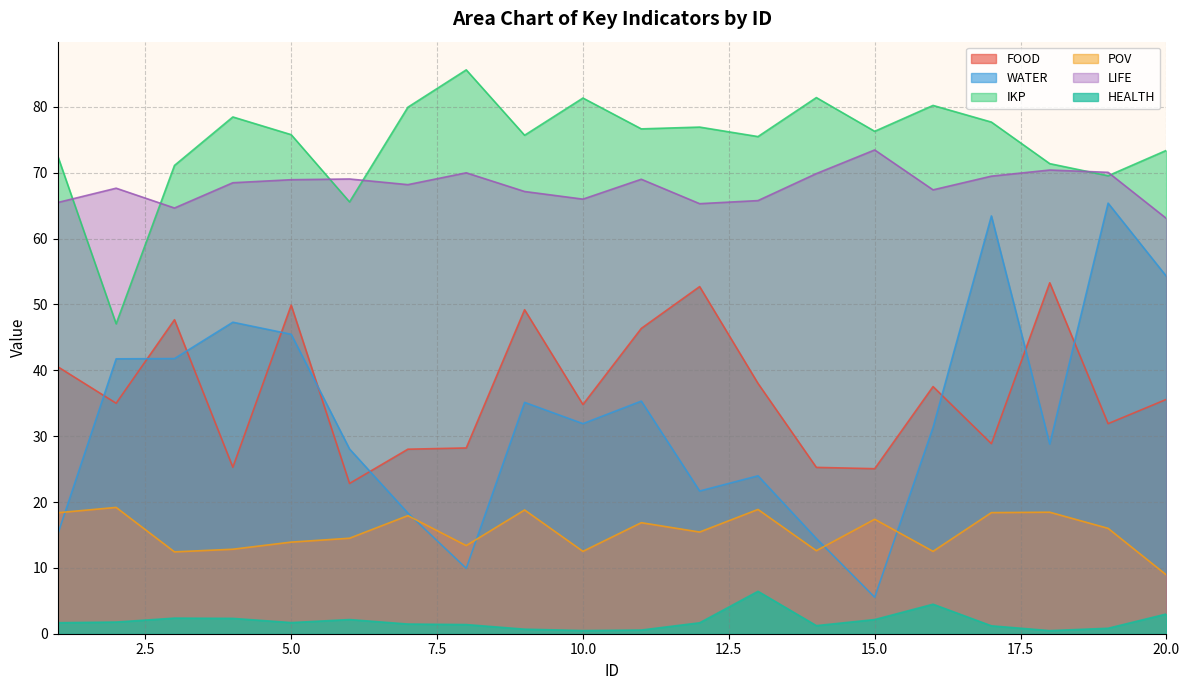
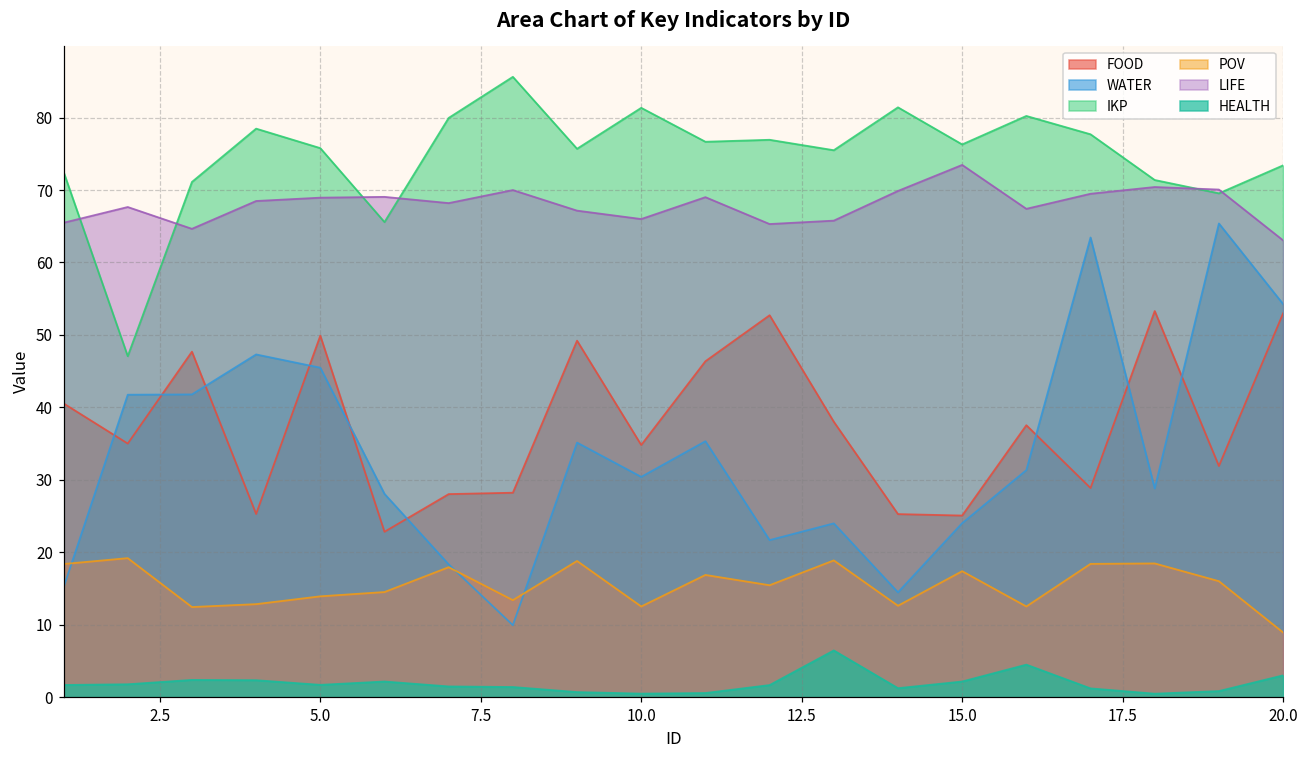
  {
    "FOOD": {
      "5.0": 50,
      "10.0": 35,
      "15.0": 25,
-     "20.0": 36
+     "20.0": 53
    },
    "WATER": {
      "5.0": 45,
-     "10.0": 32,
-     "15.0": 6,
+     "10.0": 30,
+     "15.0": 24,
      "20.0": 54
    },
    "POV": {
      "5.0": 14,
      "10.0": 13,
      "15.0": 17,
      "20.0": 9
    },
    "LIFE": {
      "5.0": 69,
      "10.0": 66,
      "15.0": 73,
      "20.0": 63
    }
  }
